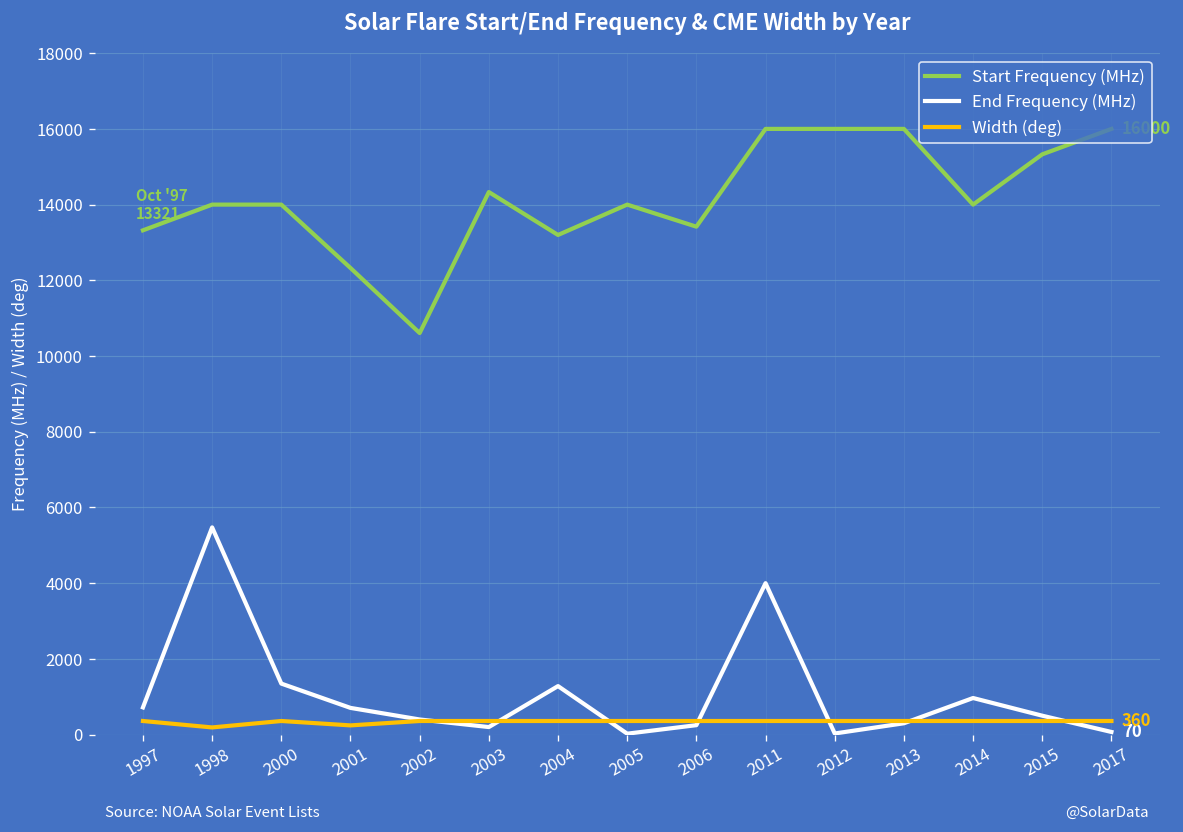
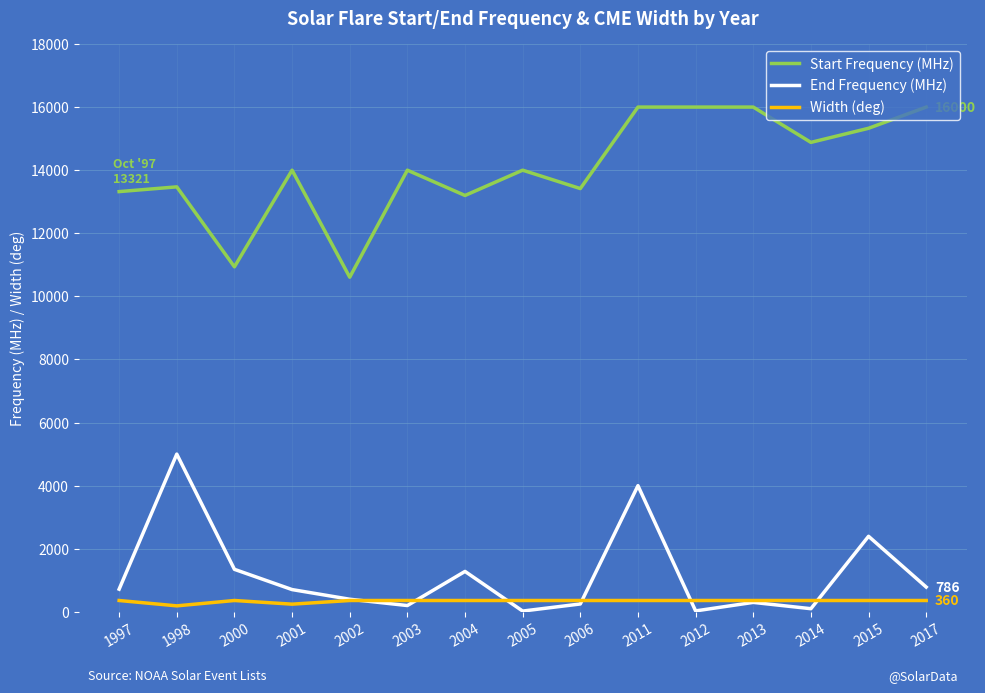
  {
    "Start Frequency (MHz)": {
-     "1998": 14000,
-     "2000": 14000,
-     "2001": 12300,
+     "1998": 13500,
+     "2000": 10900,
+     "2001": 14000,
      "2002": 10600,
-     "2003": 14300,
+     "2003": 14000,
      "2004": 13200,
      "2005": 14000,
      "2006": 13400,
      "2011": 16000,
      "2012": 16000,
      "2013": 16000,
-     "2014": 14000,
+     "2014": 14900,
      "2015": 15300
    },
    "End Frequency (MHz)": {
-     "1998": 5500,
-     "2014": 1000,
-     "2015": 500,
-     "2017": 70
+     "1998": 5000,
+     "2014": 100,
+     "2015": 2400,
+     "2017": 786
    },
    "Width (deg)": {
      "2017": 360
    }
  }
